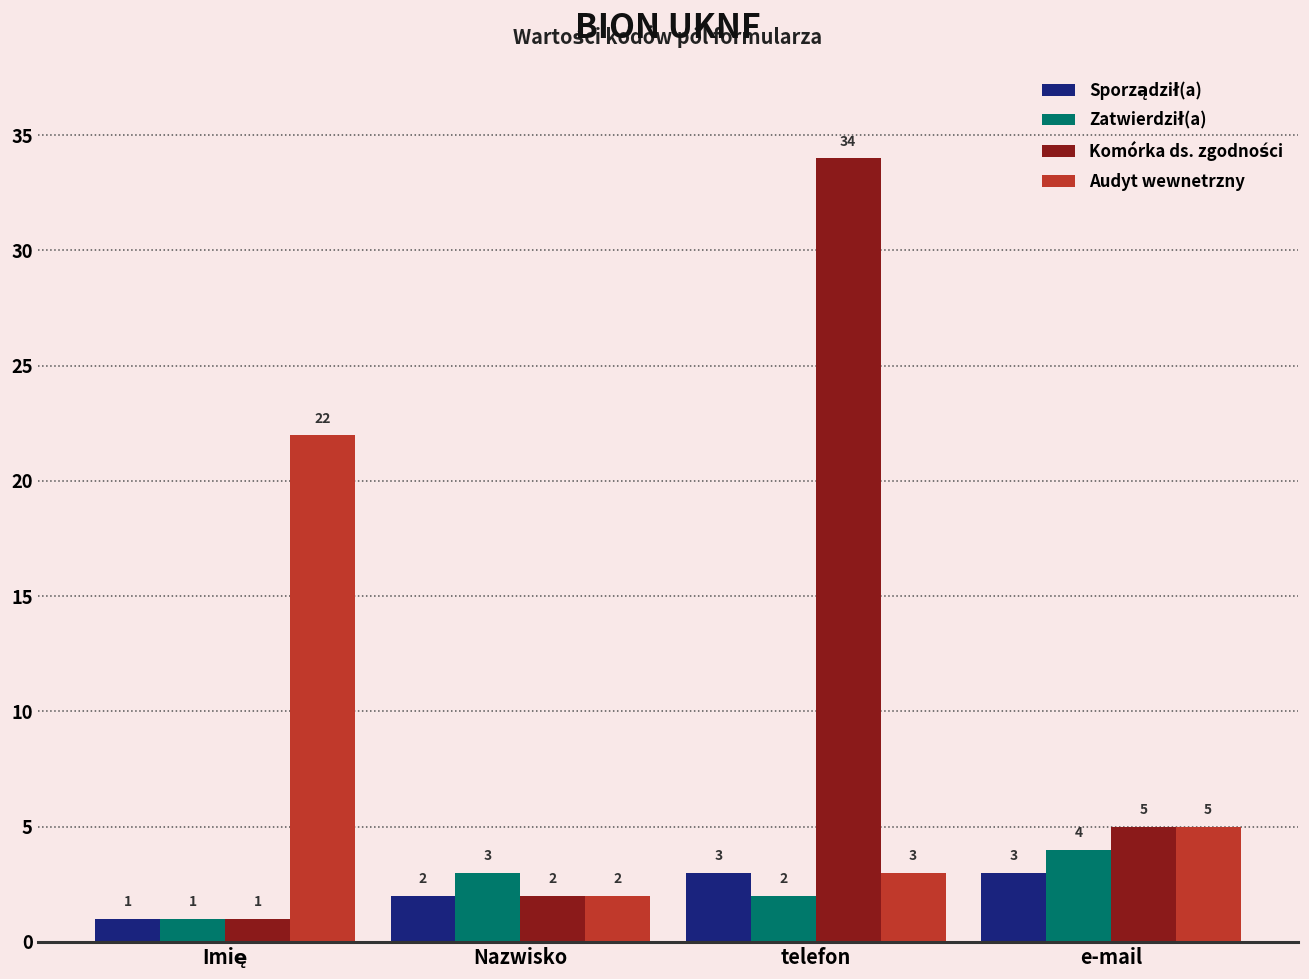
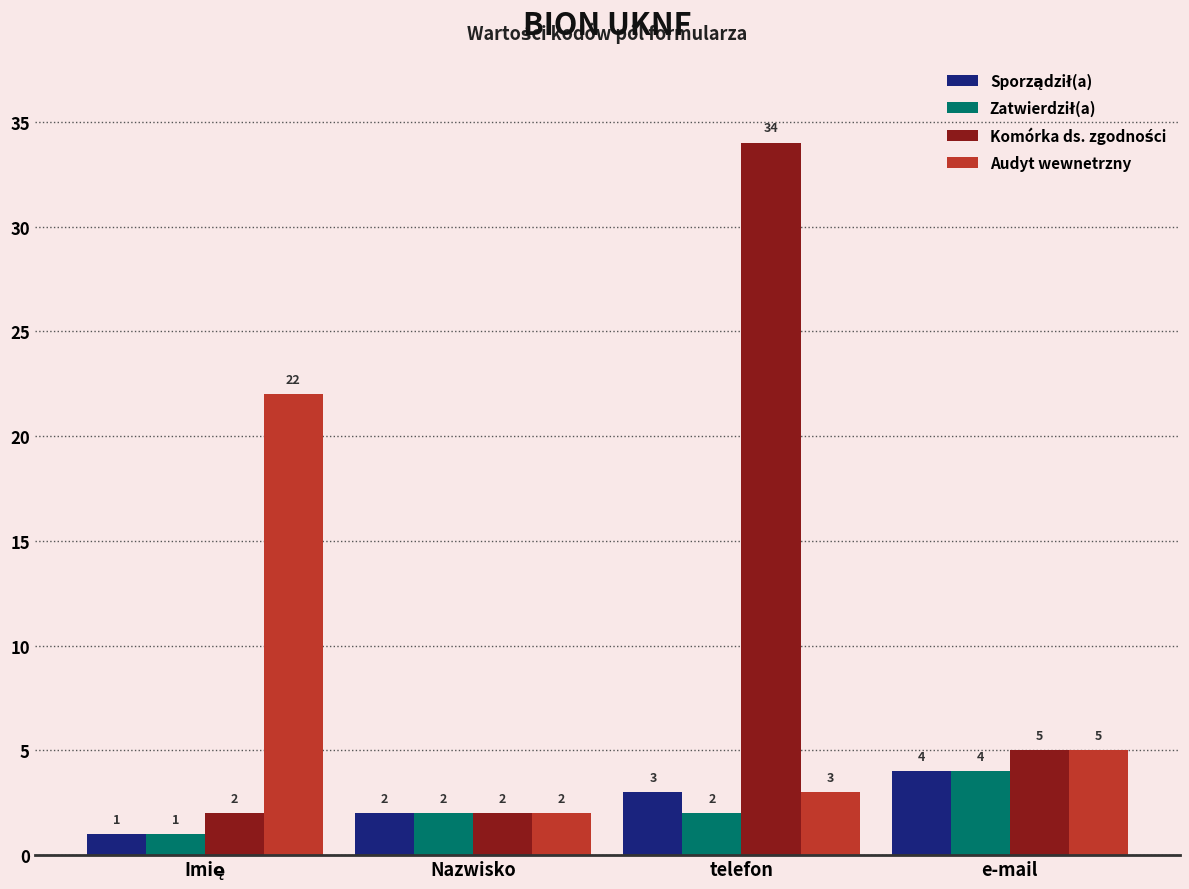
  {
    "Sporządził(a)": {
      "Imię": 1,
      "Nazwisko": 2,
      "telefon": 3,
-     "e-mail": 3
+     "e-mail": 4
    },
    "Zatwierdził(a)": {
      "Imię": 1,
-     "Nazwisko": 3,
+     "Nazwisko": 2,
      "telefon": 2,
      "e-mail": 4
    },
    "Komórka ds. zgodności": {
-     "Imię": 1,
+     "Imię": 2,
      "Nazwisko": 2,
      "telefon": 34,
      "e-mail": 5
    },
    "Audyt wewnetrzny": {
      "Imię": 22,
      "Nazwisko": 2,
      "telefon": 3,
      "e-mail": 5
    }
  }
